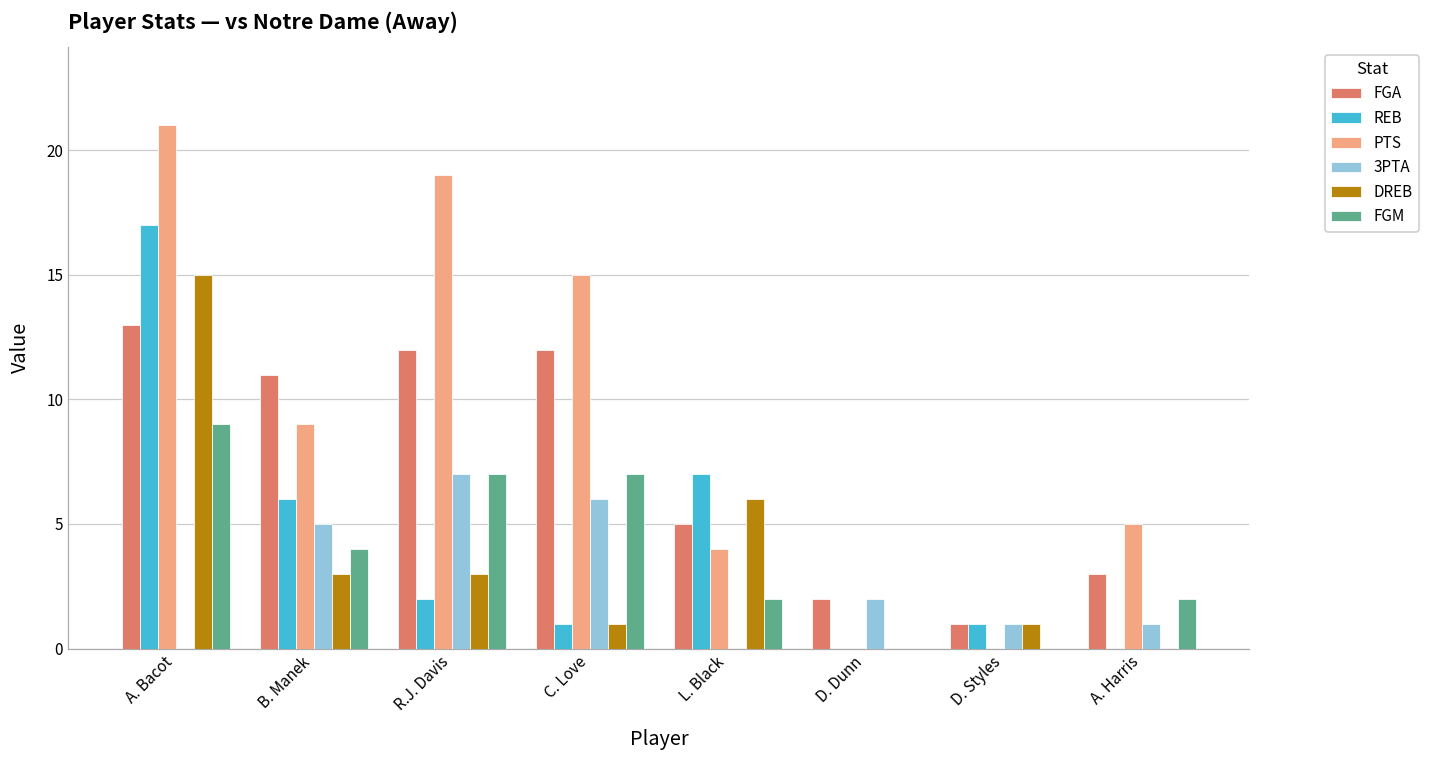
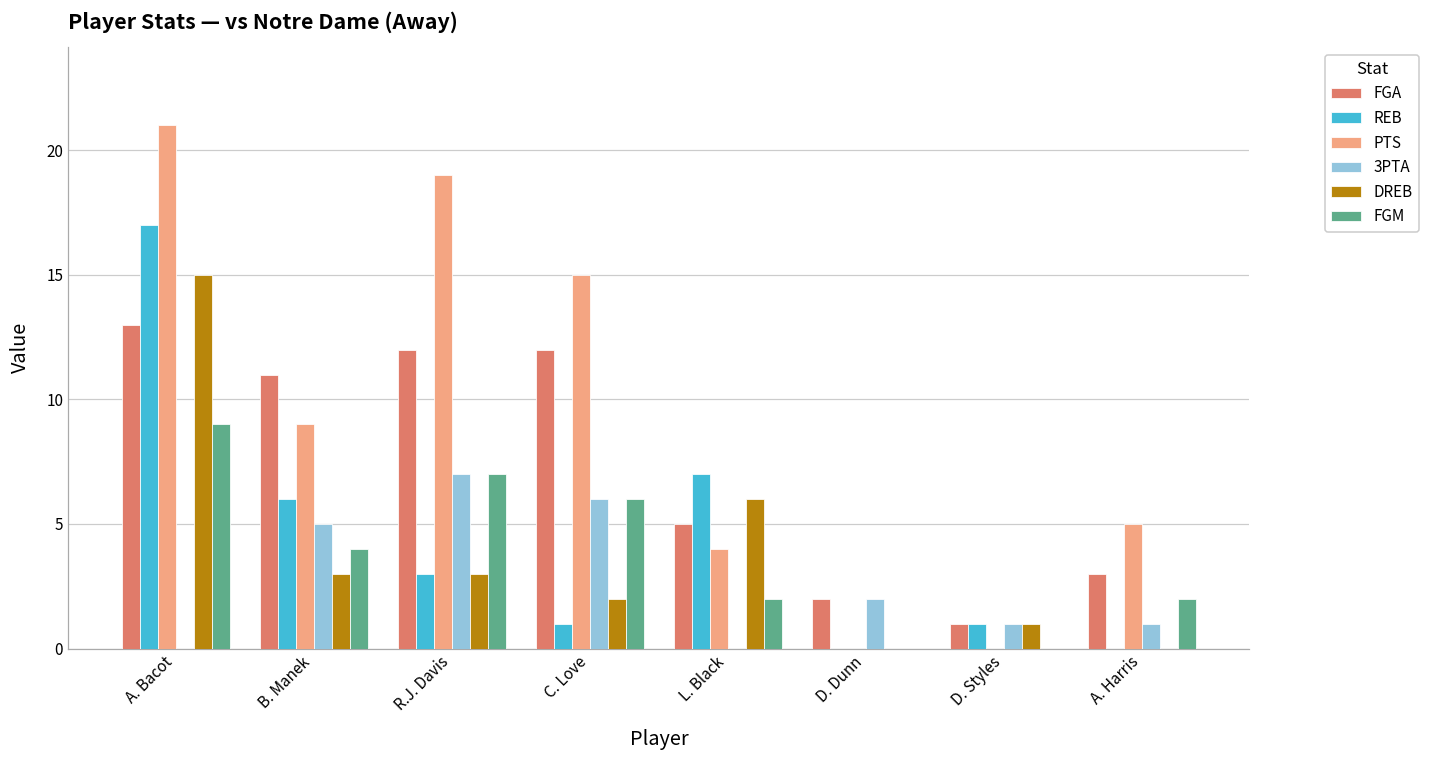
  {
    "REB": {
      "A. Bacot": 17,
      "B. Manek": 6,
-     "R.J. Davis": 2,
+     "R.J. Davis": 3,
      "C. Love": 1,
      "L. Black": 7,
      "D. Dunn": 0,
      "D. Styles": 1,
      "A. Harris": 0
    },
    "3PTA": {
      "A. Bacot": 0,
      "B. Manek": 5,
      "R.J. Davis": 7,
      "C. Love": 6,
      "L. Black": 0,
      "D. Dunn": 2,
      "D. Styles": 1,
      "A. Harris": 1
    },
    "DREB": {
      "A. Bacot": 15,
      "B. Manek": 3,
      "R.J. Davis": 3,
-     "C. Love": 1,
+     "C. Love": 2,
      "L. Black": 6,
      "D. Dunn": 0,
      "D. Styles": 1,
      "A. Harris": 0
    },
    "FGM": {
      "A. Bacot": 9,
      "B. Manek": 4,
      "R.J. Davis": 7,
-     "C. Love": 7,
+     "C. Love": 6,
      "L. Black": 2,
      "D. Dunn": 0,
      "D. Styles": 0,
      "A. Harris": 2
    }
  }
